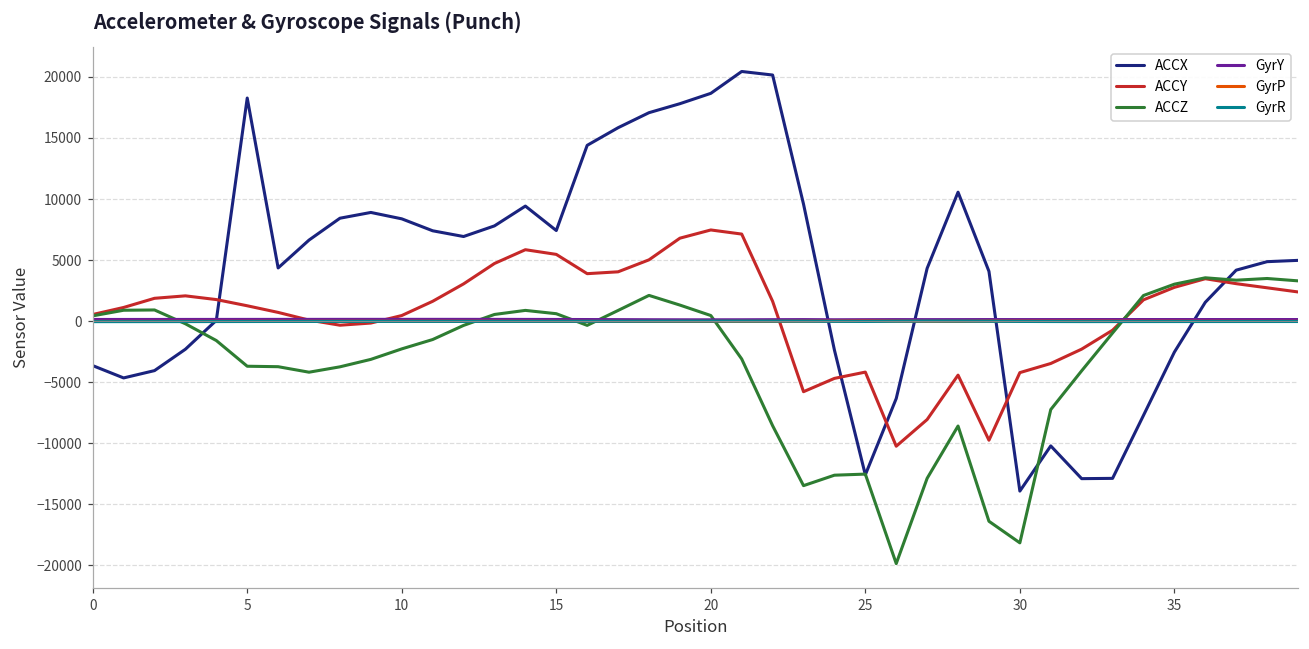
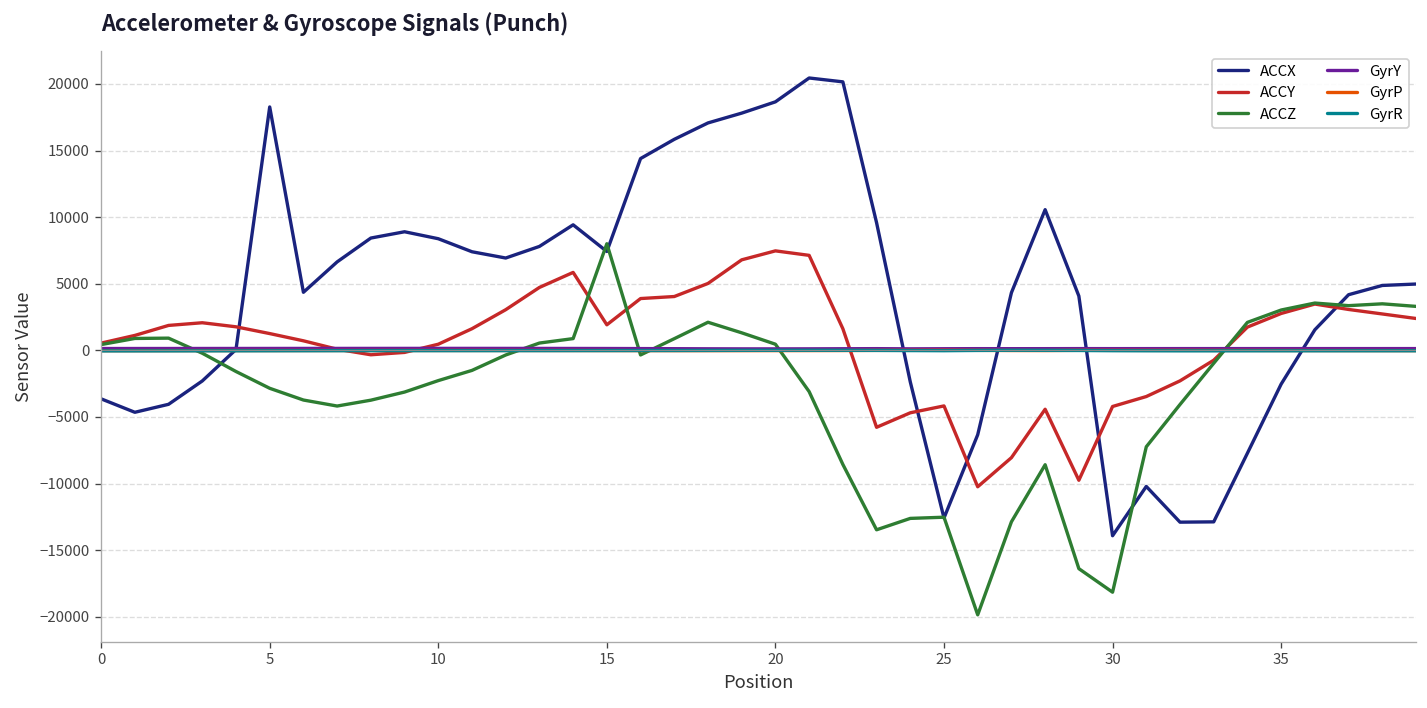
  {
    "ACCX": {
      "0": -3600,
      "5": 18300,
      "10": 8400,
      "15": 7400,
      "20": 18700,
      "30": -13900,
      "35": -2500
    },
    "ACCY": {
      "5": 1300,
      "10": 500,
-     "15": 5500,
+     "15": 1900,
      "20": 7500,
      "25": -4200,
      "30": -4200,
      "35": 2800
    },
    "ACCZ": {
-     "5": -3700,
+     "5": -2800,
      "10": -2300,
-     "15": 600,
+     "15": 8000,
      "20": 500,
      "30": -18200,
      "35": 3000
    }
  }
